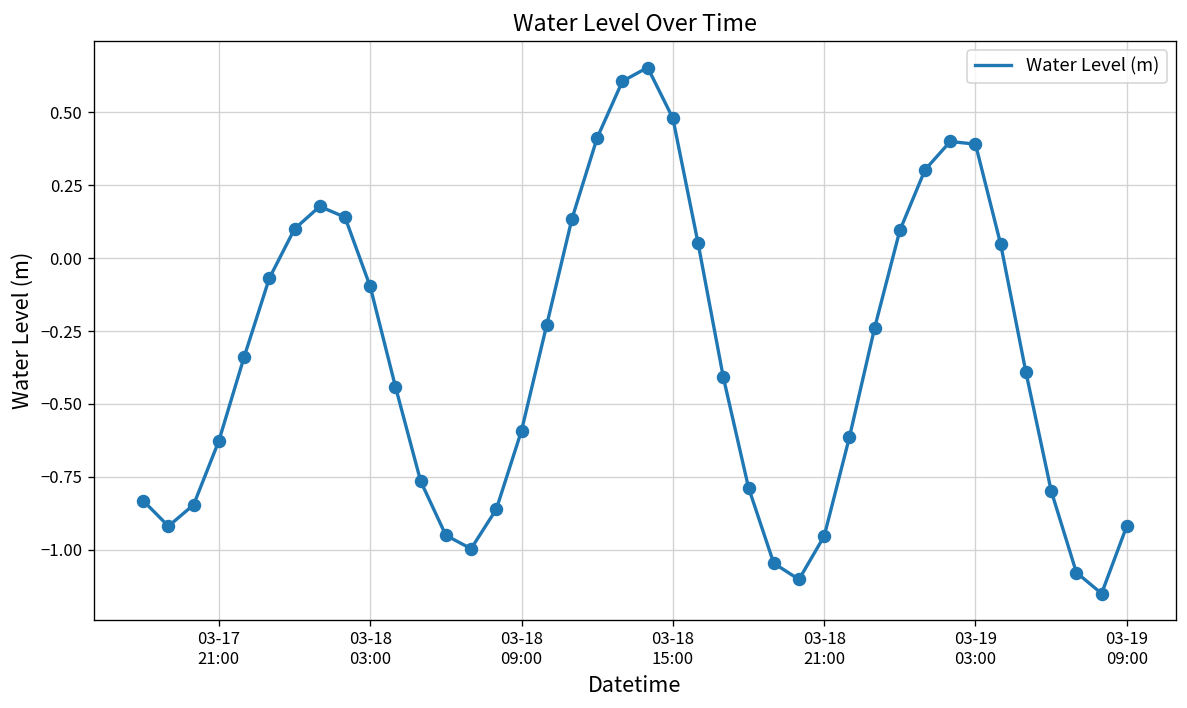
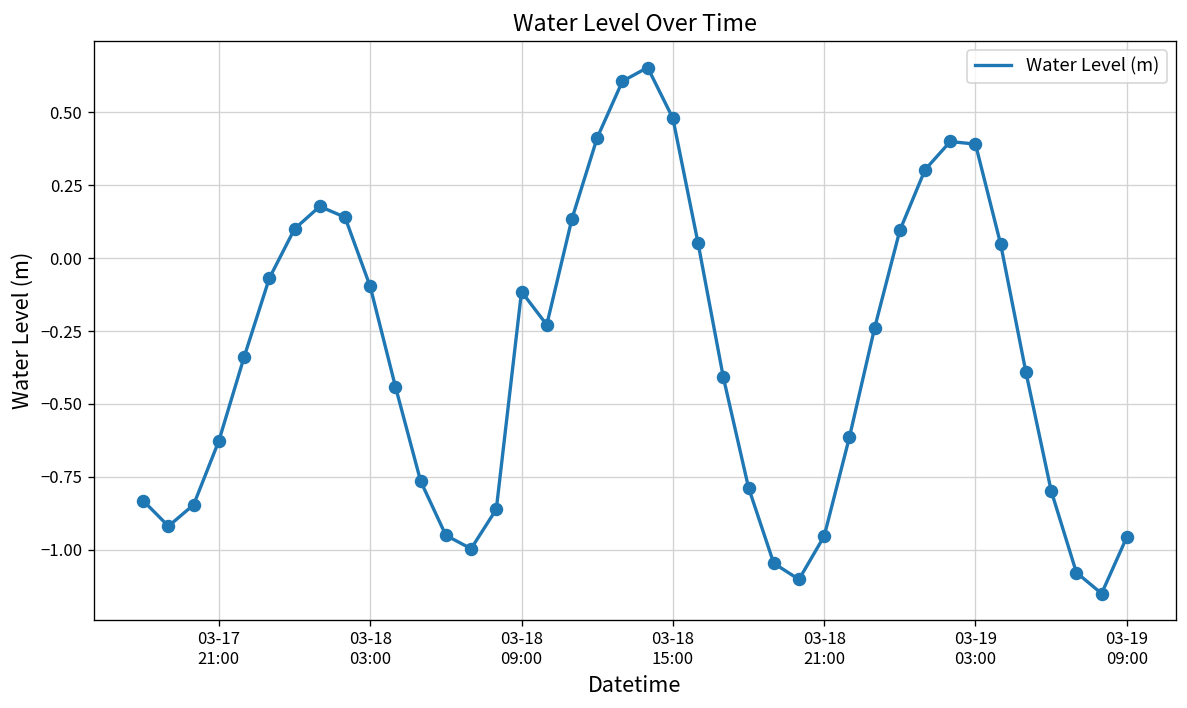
  {
    "03-17 21:00": -0.63,
    "03-18 03:00": -0.10,
-   "03-18 09:00": -0.59,
+   "03-18 09:00": -0.11,
    "03-18 15:00": 0.48,
    "03-18 21:00": -0.95,
    "03-19 03:00": 0.39,
-   "03-19 09:00": -0.92
+   "03-19 09:00": -0.96
  }
